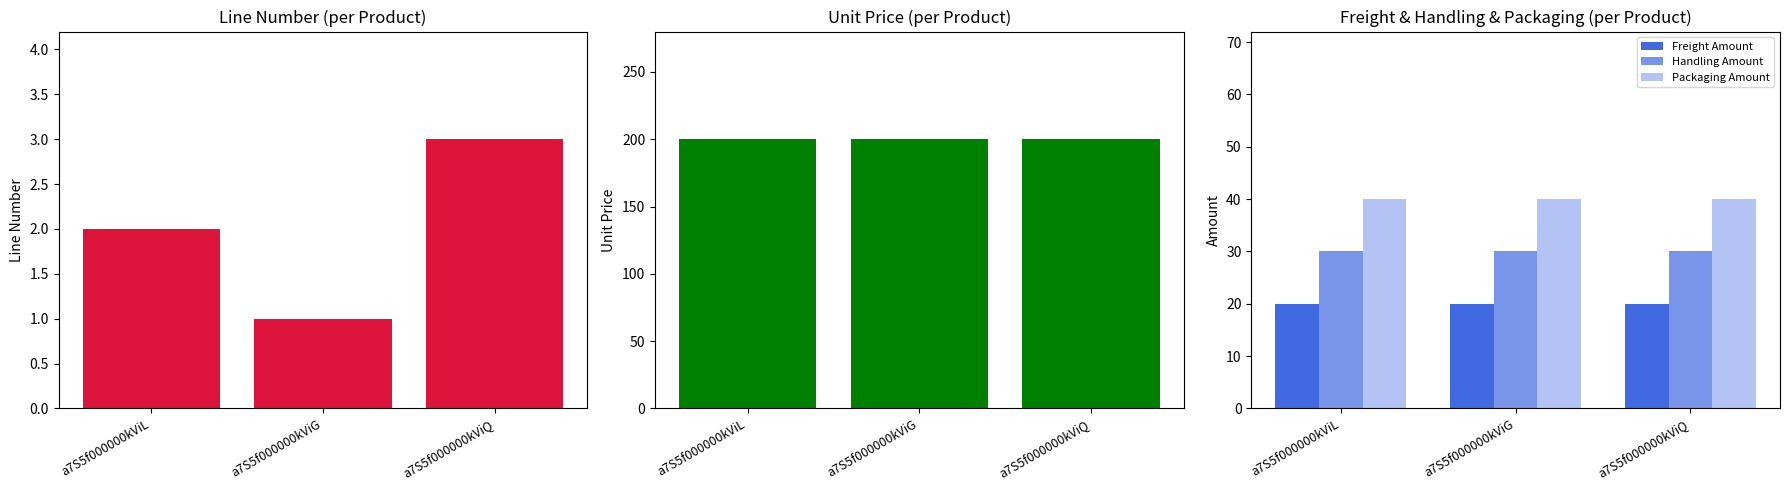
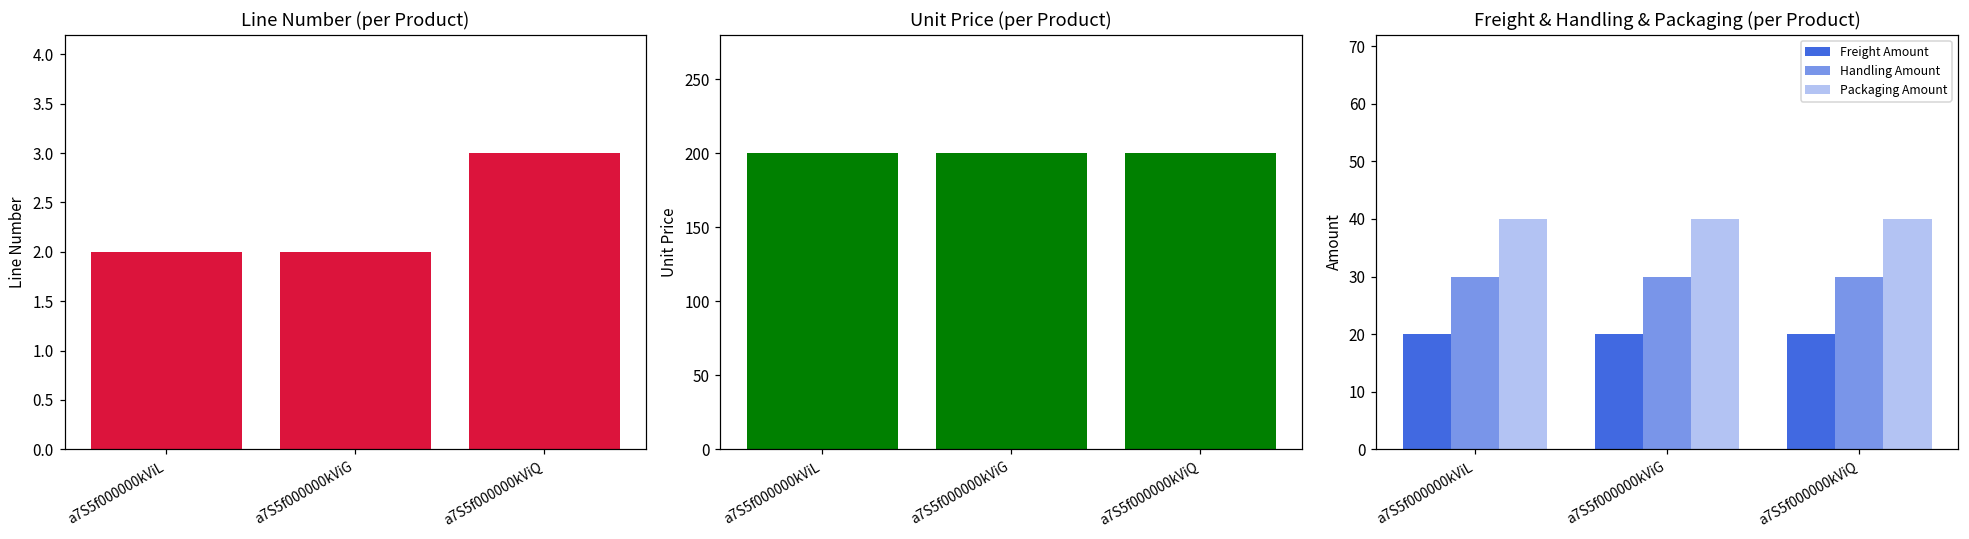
  {
    "Line Number (per Product)": {
      "a7S5f000000kViL": 2,
-     "a7S5f000000kViG": 1,
+     "a7S5f000000kViG": 2,
      "a7S5f000000kViQ": 3
    },
    "Unit Price (per Product)": {
      "a7S5f000000kViL": 200,
      "a7S5f000000kViG": 200,
      "a7S5f000000kViQ": 200
    }
  }
